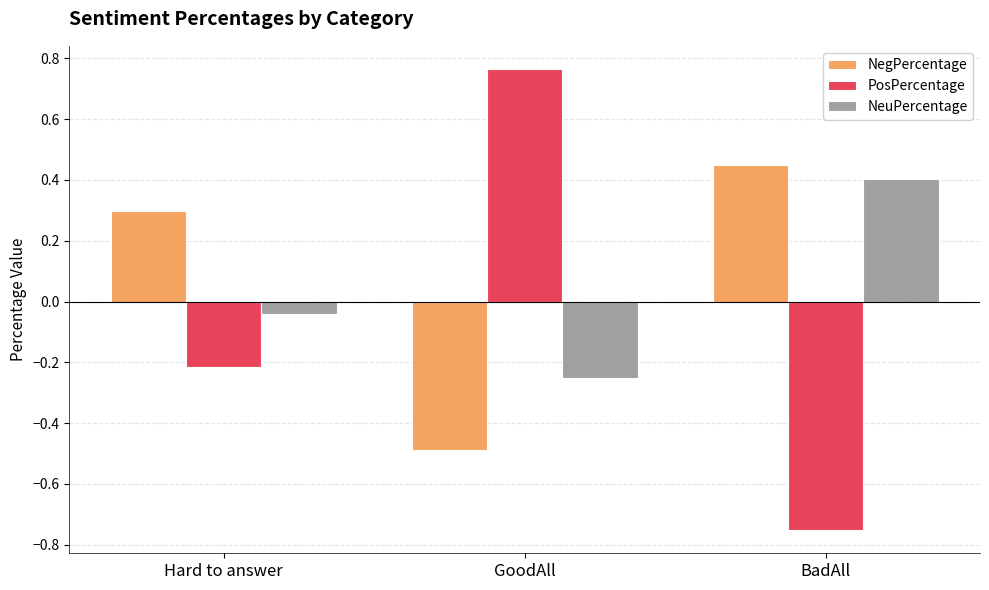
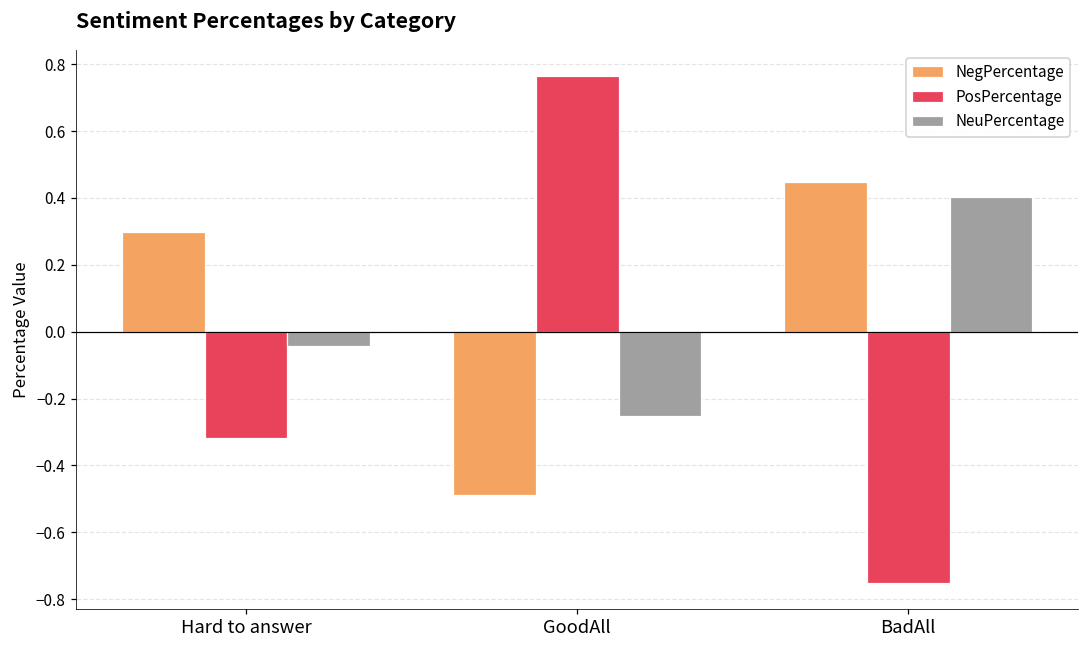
  {
    "NegPercentage": {
      "Hard to answer": 0.30,
      "GoodAll": -0.49,
      "BadAll": 0.45
    },
    "PosPercentage": {
-     "Hard to answer": -0.21,
+     "Hard to answer": -0.32,
      "GoodAll": 0.77,
      "BadAll": -0.75
    },
    "NeuPercentage": {
      "Hard to answer": -0.04,
      "GoodAll": -0.25,
      "BadAll": 0.40
    }
  }
